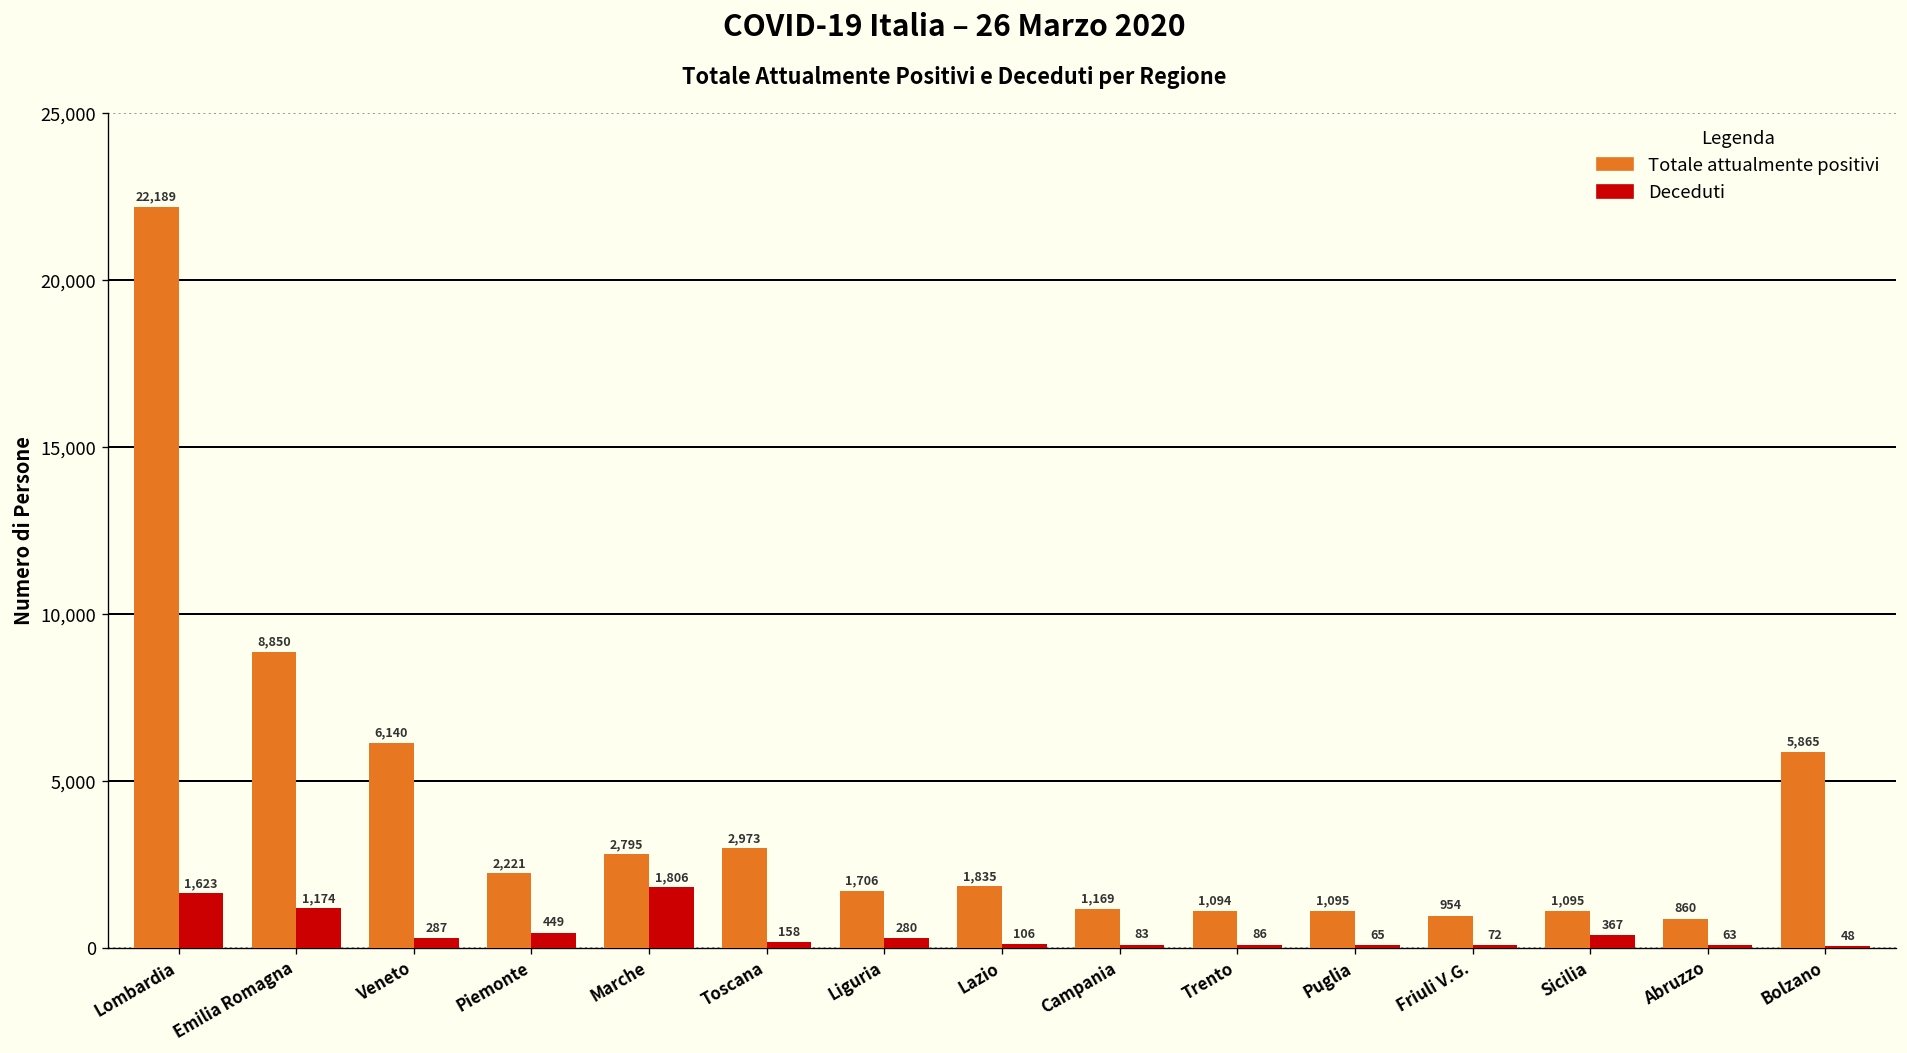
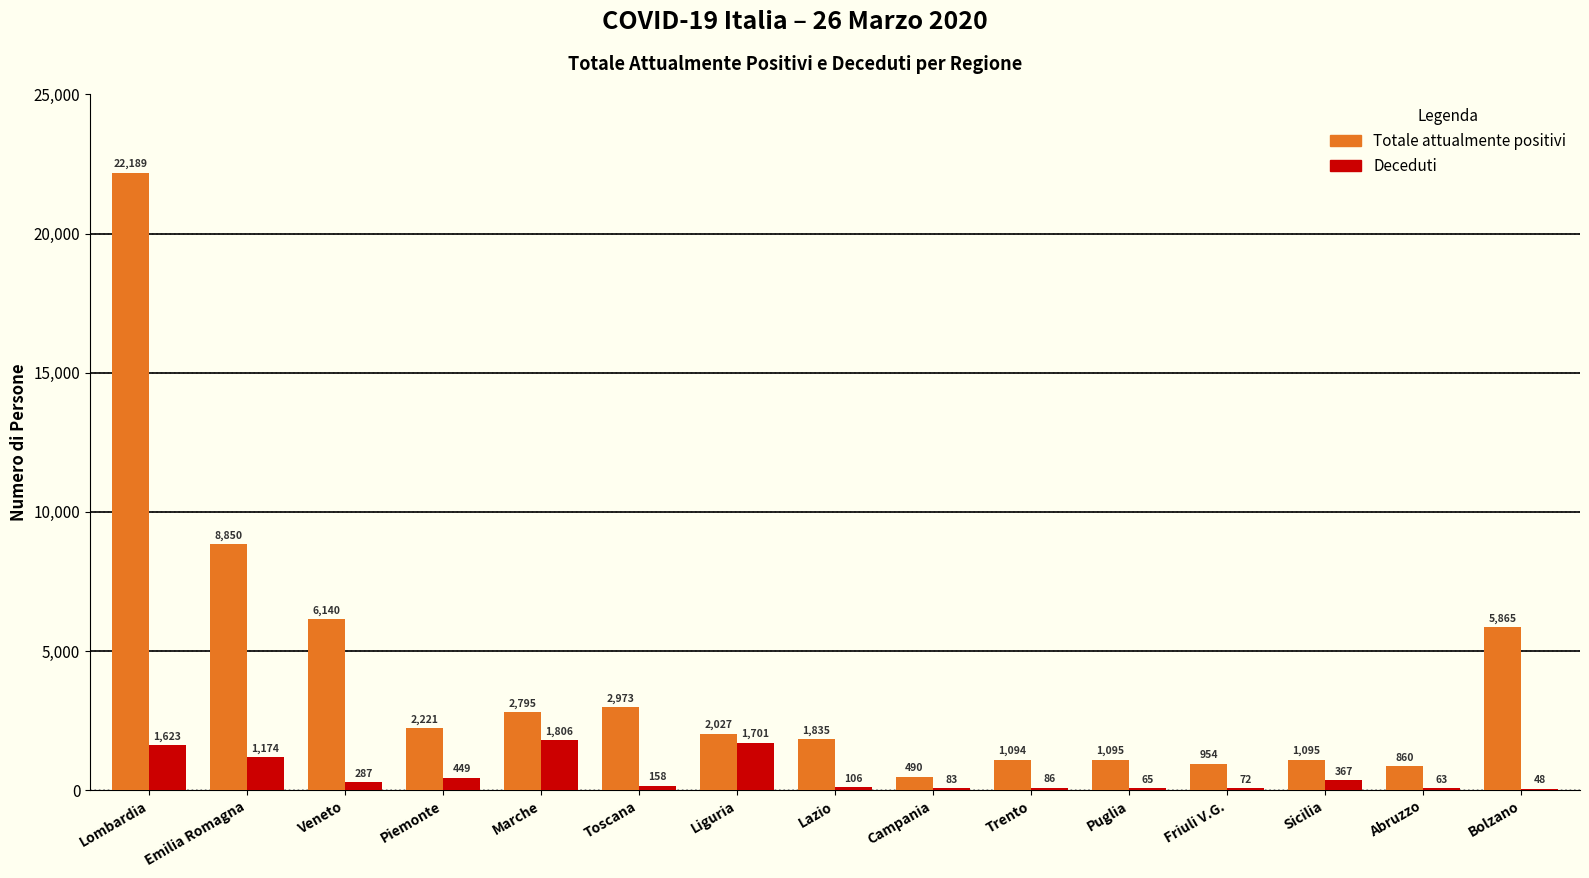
  {
    "Totale attualmente positivi": {
      "Lombardia": "22,189",
      "Emilia Romagna": "8,850",
      "Veneto": "6,140",
      "Piemonte": "2,221",
      "Marche": "2,795",
      "Toscana": "2,973",
-     "Liguria": "1,706",
+     "Liguria": "2,027",
      "Lazio": "1,835",
-     "Campania": "1,169",
+     "Campania": "490",
      "Trento": "1,094",
      "Puglia": "1,095",
      "Friuli V.G.": "954",
      "Sicilia": "1,095",
      "Abruzzo": "860",
      "Bolzano": "5,865"
    },
    "Deceduti": {
      "Lombardia": "1,623",
      "Emilia Romagna": "1,174",
      "Veneto": "287",
      "Piemonte": "449",
      "Marche": "1,806",
      "Toscana": "158",
-     "Liguria": "280",
+     "Liguria": "1,701",
      "Lazio": "106",
      "Campania": "83",
      "Trento": "86",
      "Puglia": "65",
      "Friuli V.G.": "72",
      "Sicilia": "367",
      "Abruzzo": "63",
      "Bolzano": "48"
    }
  }
